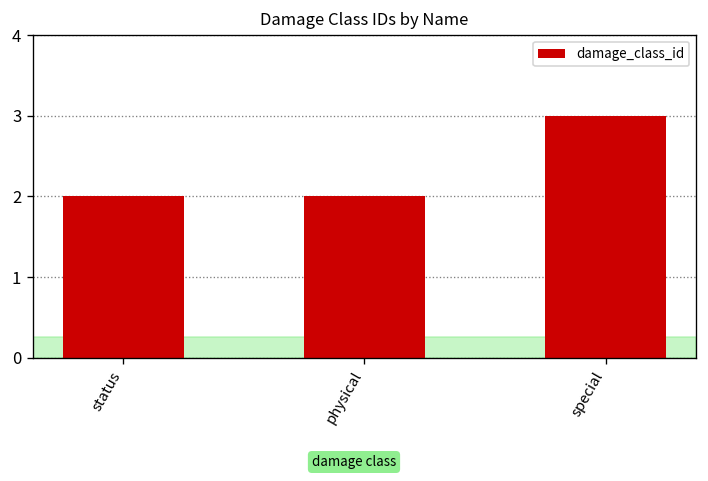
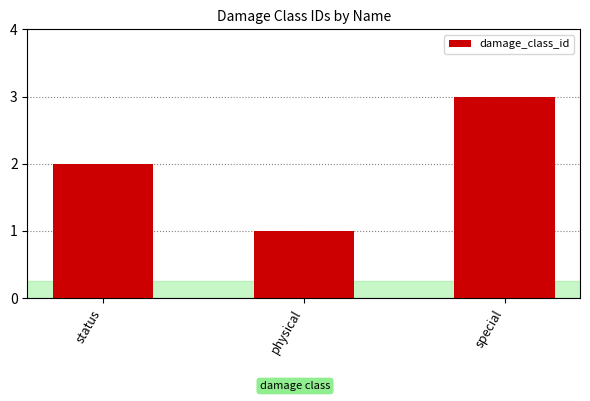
  {
    "status": 2,
-   "physical": 2,
+   "physical": 1,
    "special": 3
  }
